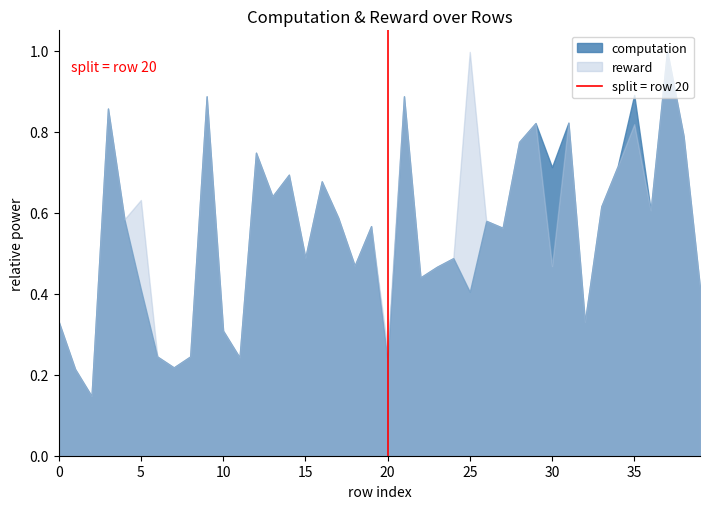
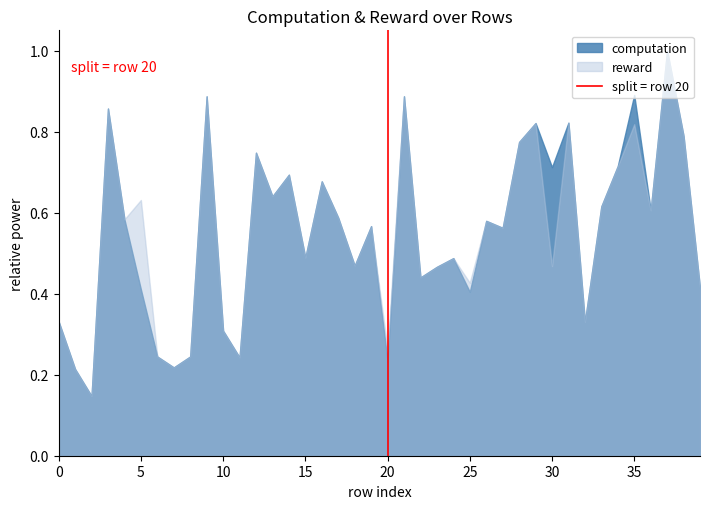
  {
    "computation": {
      "5": 0.41,
      "20": 0.23,
      "25": 0.40,
      "30": 0.71
    },
    "reward": {
      "5": 0.63,
      "20": 0.26,
-     "25": 1.00,
+     "25": 0.43,
      "30": 0.47,
      "35": 0.82
    }
  }
